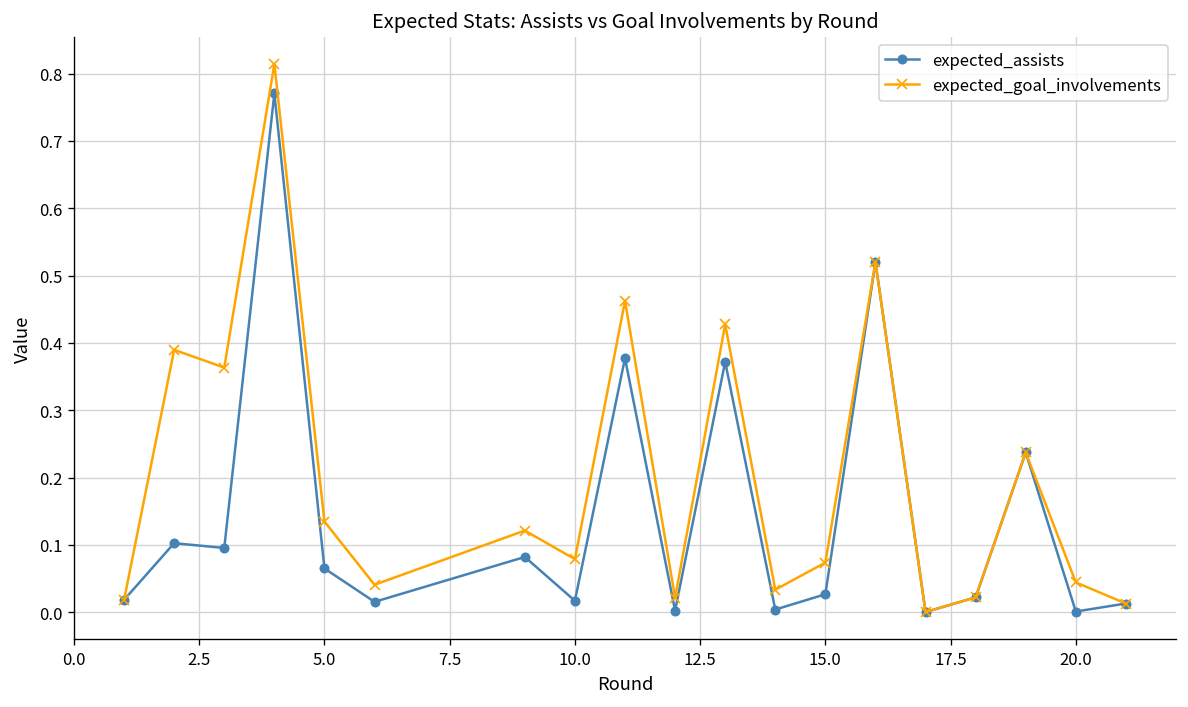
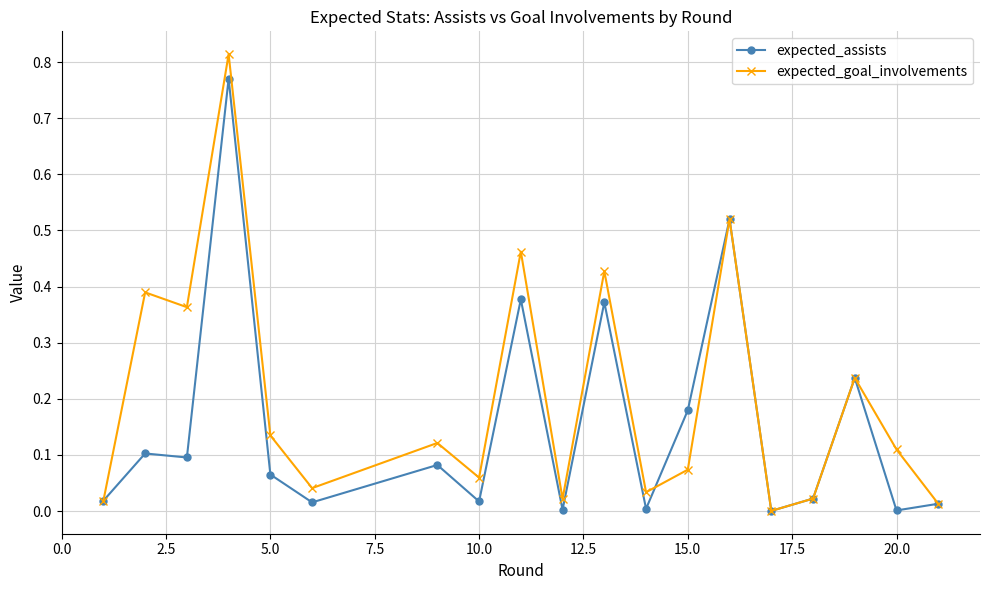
  {
    "expected_assists": {
      "5.0": 0.07,
      "10.0": 0.02,
-     "15.0": 0.03,
+     "15.0": 0.18,
      "20.0": 0.00
    },
    "expected_goal_involvements": {
      "5.0": 0.13,
-     "10.0": 0.08,
+     "10.0": 0.06,
      "15.0": 0.07,
-     "20.0": 0.04
+     "20.0": 0.11
    }
  }
